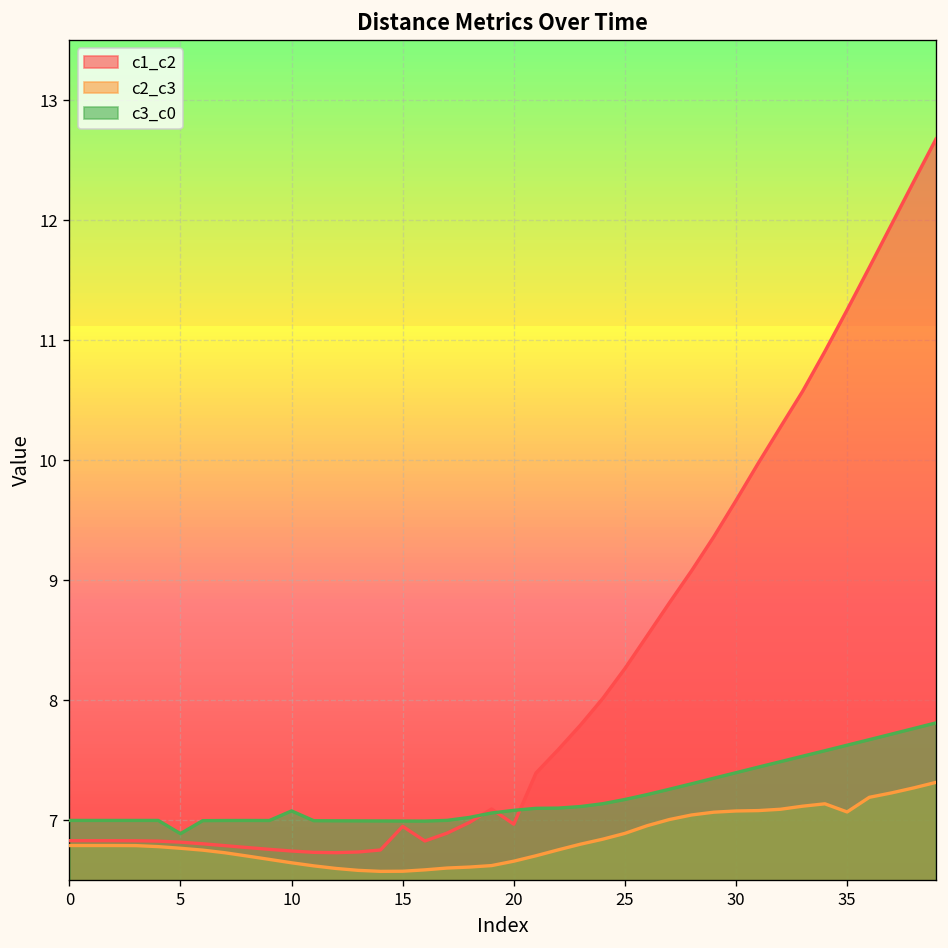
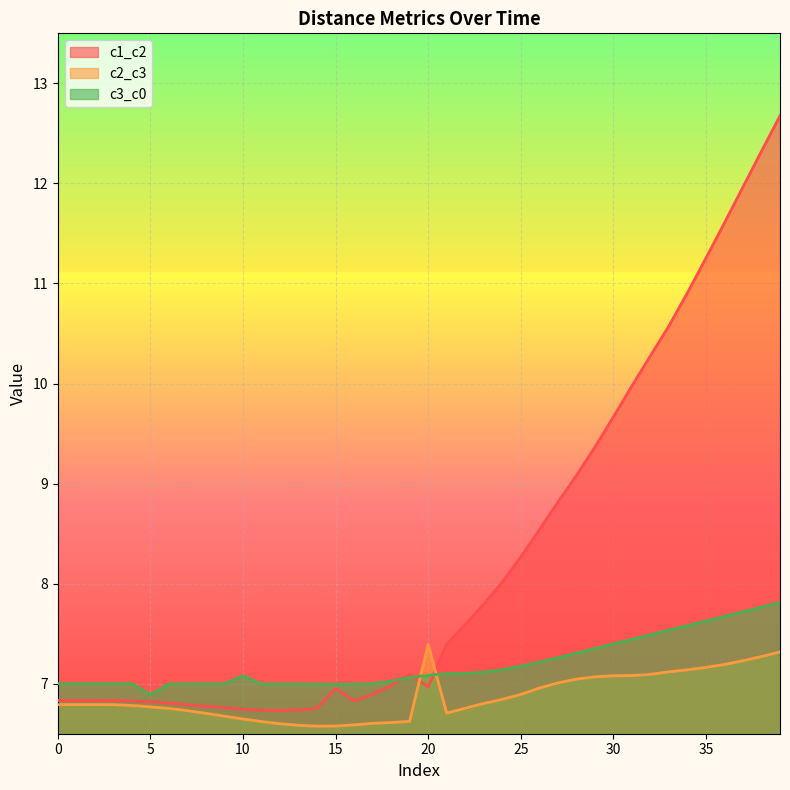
  {
    "c1_c2": {
      "0": 6.83,
      "5": 6.82,
      "10": 6.75,
      "15": 6.95,
      "20": 6.97,
      "25": 8.27,
      "30": 9.66,
      "35": 11.25
    },
    "c2_c3": {
      "0": 6.79,
      "5": 6.77,
      "10": 6.65,
      "15": 6.58,
-     "20": 6.66,
+     "20": 7.39,
      "25": 6.89,
      "30": 7.08,
-     "35": 7.07
+     "35": 7.16
    },
    "c3_c0": {
      "0": 7.00,
      "5": 6.89,
      "10": 7.08,
      "15": 7.00,
      "20": 7.08,
      "25": 7.17,
      "30": 7.40,
      "35": 7.63
    }
  }
